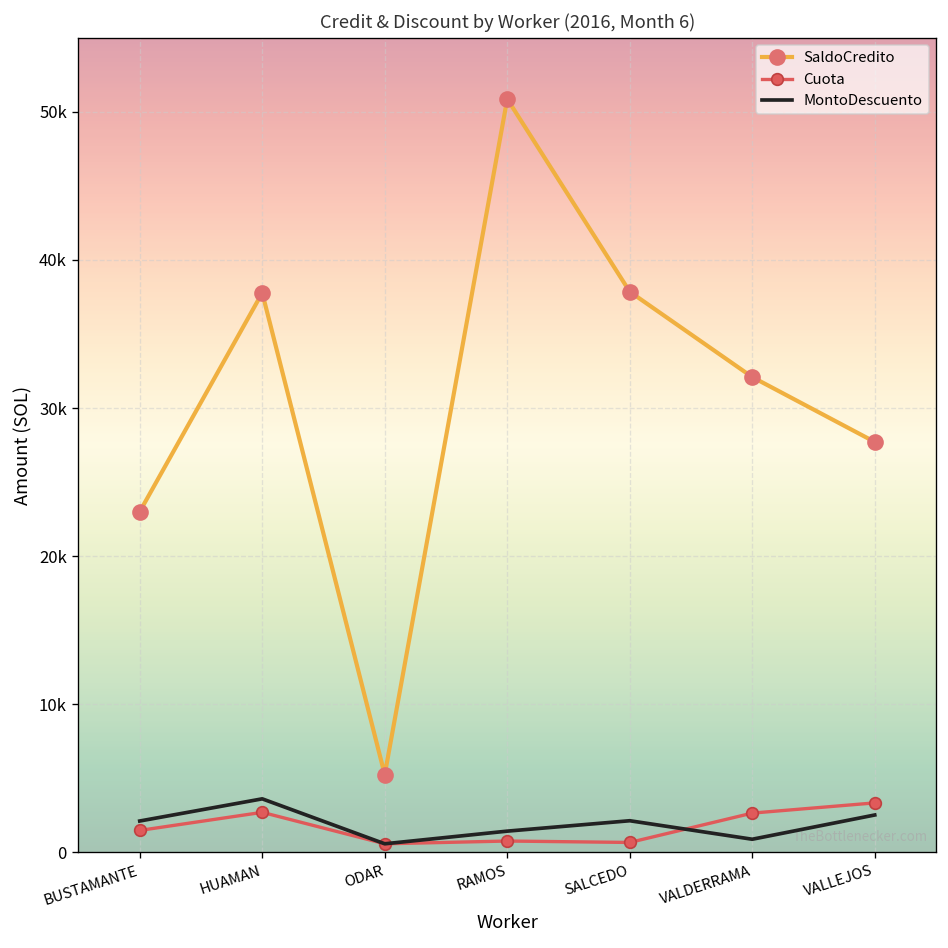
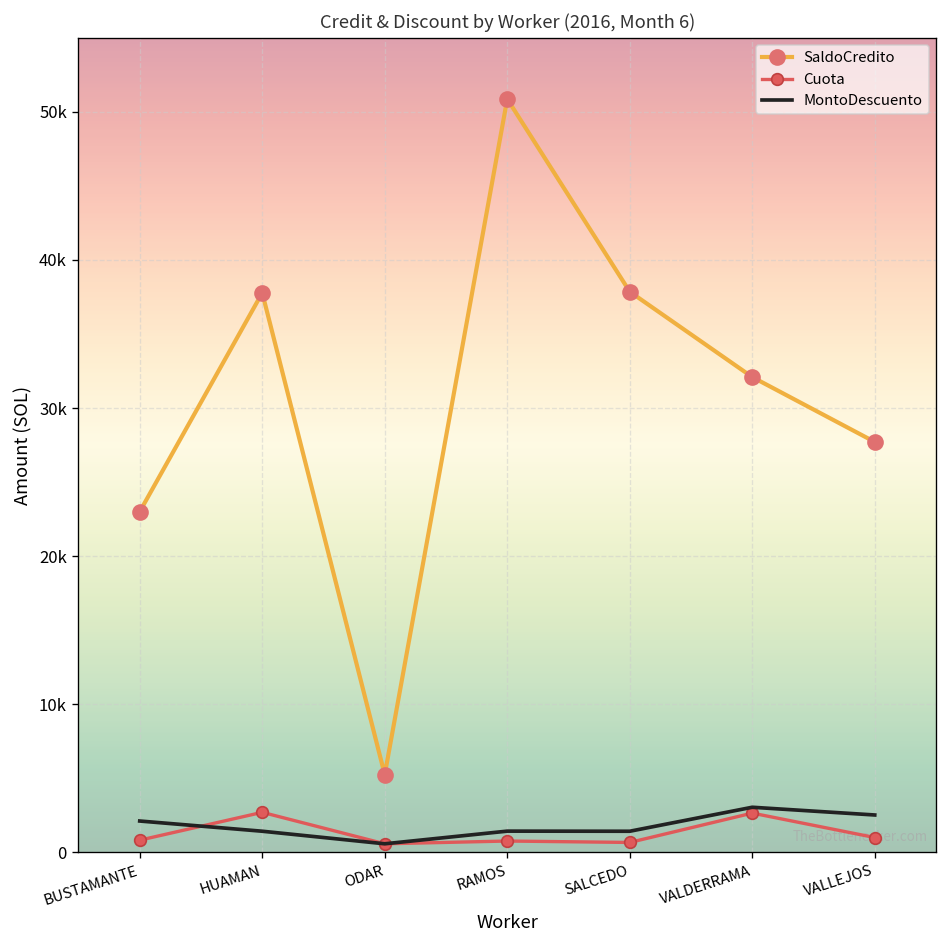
  {
    "SaldoCredito": {
      "BUSTAMANTE": 23000,
      "HUAMAN": 37800,
      "ODAR": 5200,
      "RAMOS": 50900,
      "SALCEDO": 37900,
      "VALDERRAMA": 32100,
      "VALLEJOS": 27700
    },
    "Cuota": {
-     "BUSTAMANTE": 1500,
+     "BUSTAMANTE": 800,
      "HUAMAN": 2700,
      "RAMOS": 800,
      "SALCEDO": 700,
      "VALDERRAMA": 2600,
-     "VALLEJOS": 3300
+     "VALLEJOS": 1000
    },
    "MontoDescuento": {
      "BUSTAMANTE": 2100,
-     "HUAMAN": 3600,
+     "HUAMAN": 1400,
      "RAMOS": 1400,
-     "SALCEDO": 2100,
-     "VALDERRAMA": 900,
+     "SALCEDO": 1400,
+     "VALDERRAMA": 3000,
      "VALLEJOS": 2500
    }
  }
